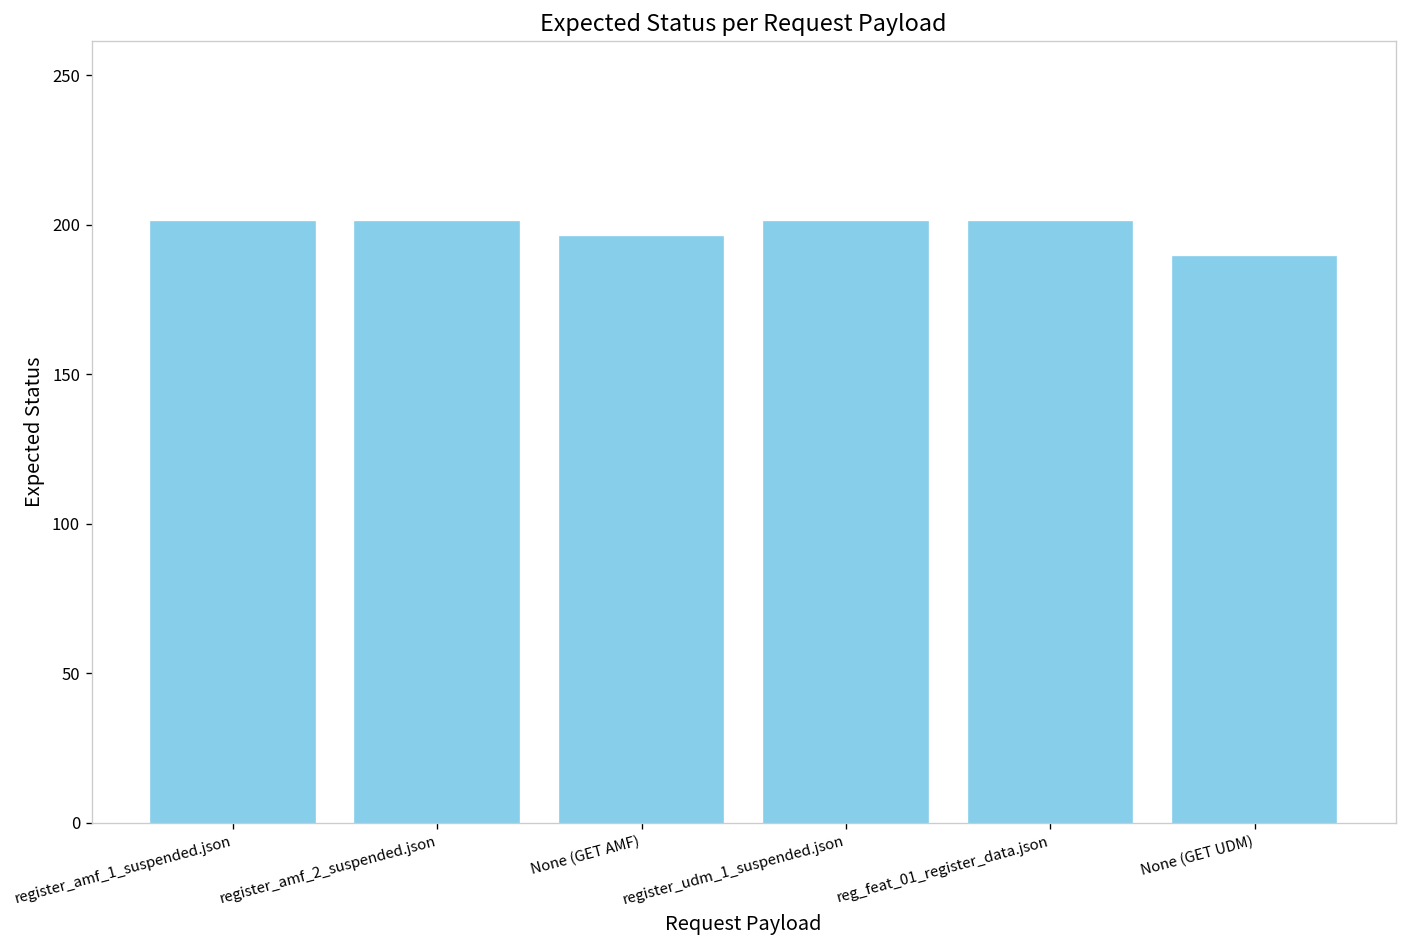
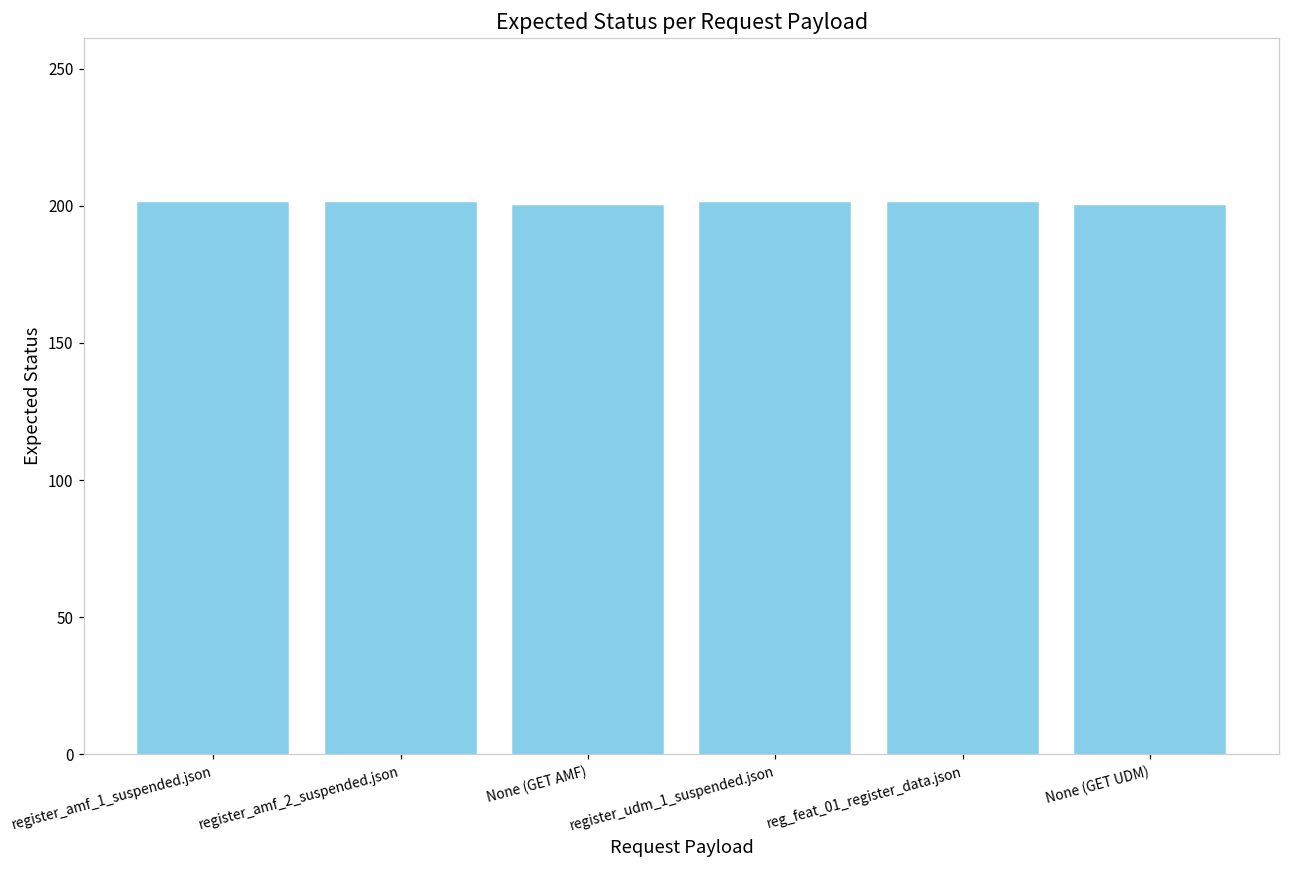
  {
    "register_amf_1_suspended.json": 201,
    "register_amf_2_suspended.json": 201,
-   "None (GET AMF)": 196,
+   "None (GET AMF)": 200,
    "register_udm_1_suspended.json": 201,
    "reg_feat_01_register_data.json": 201,
-   "None (GET UDM)": 189
+   "None (GET UDM)": 200
  }
